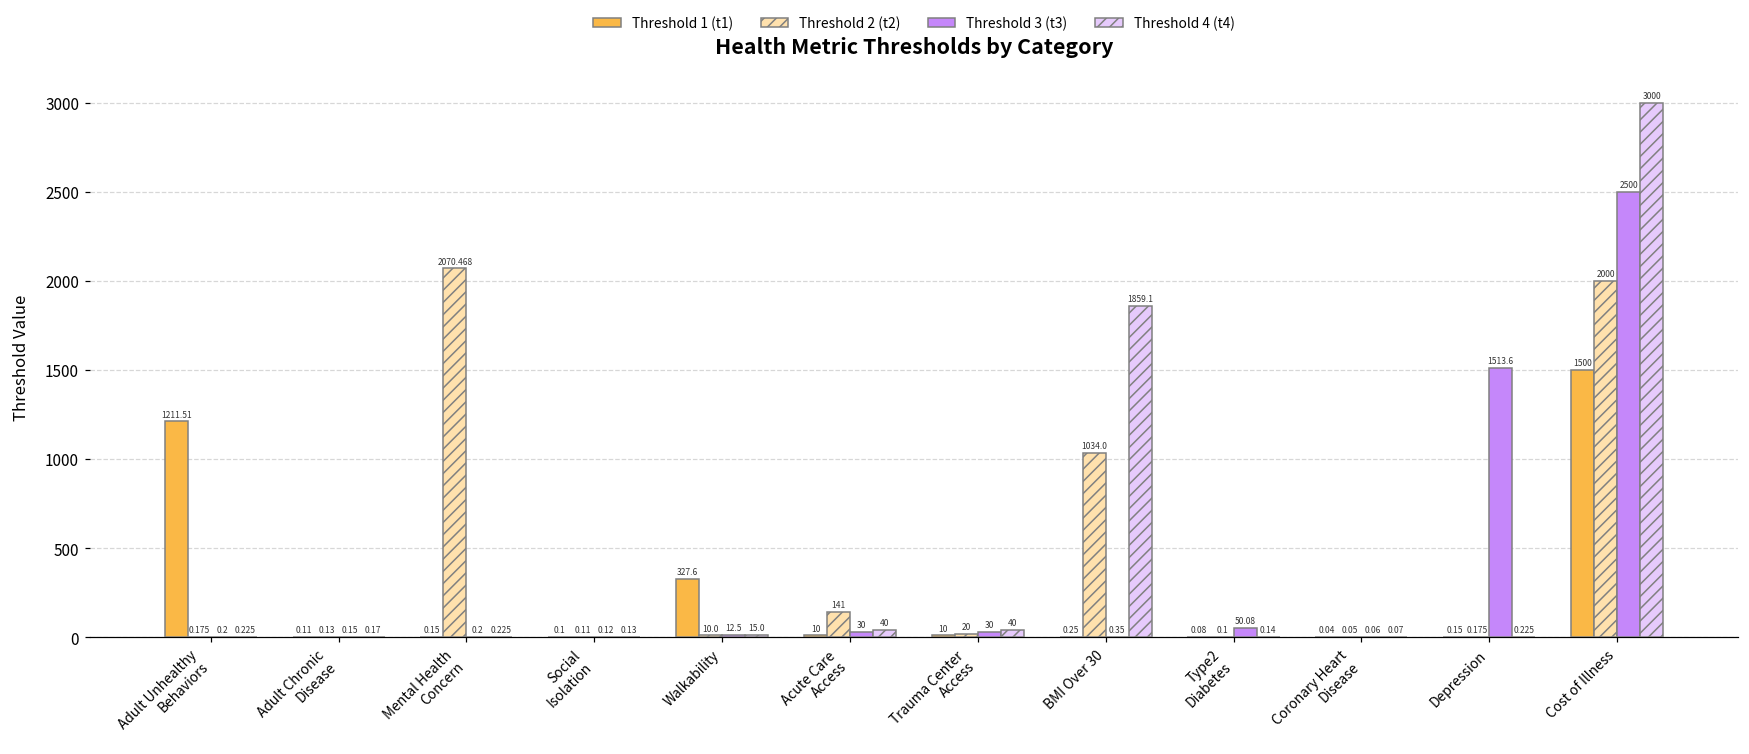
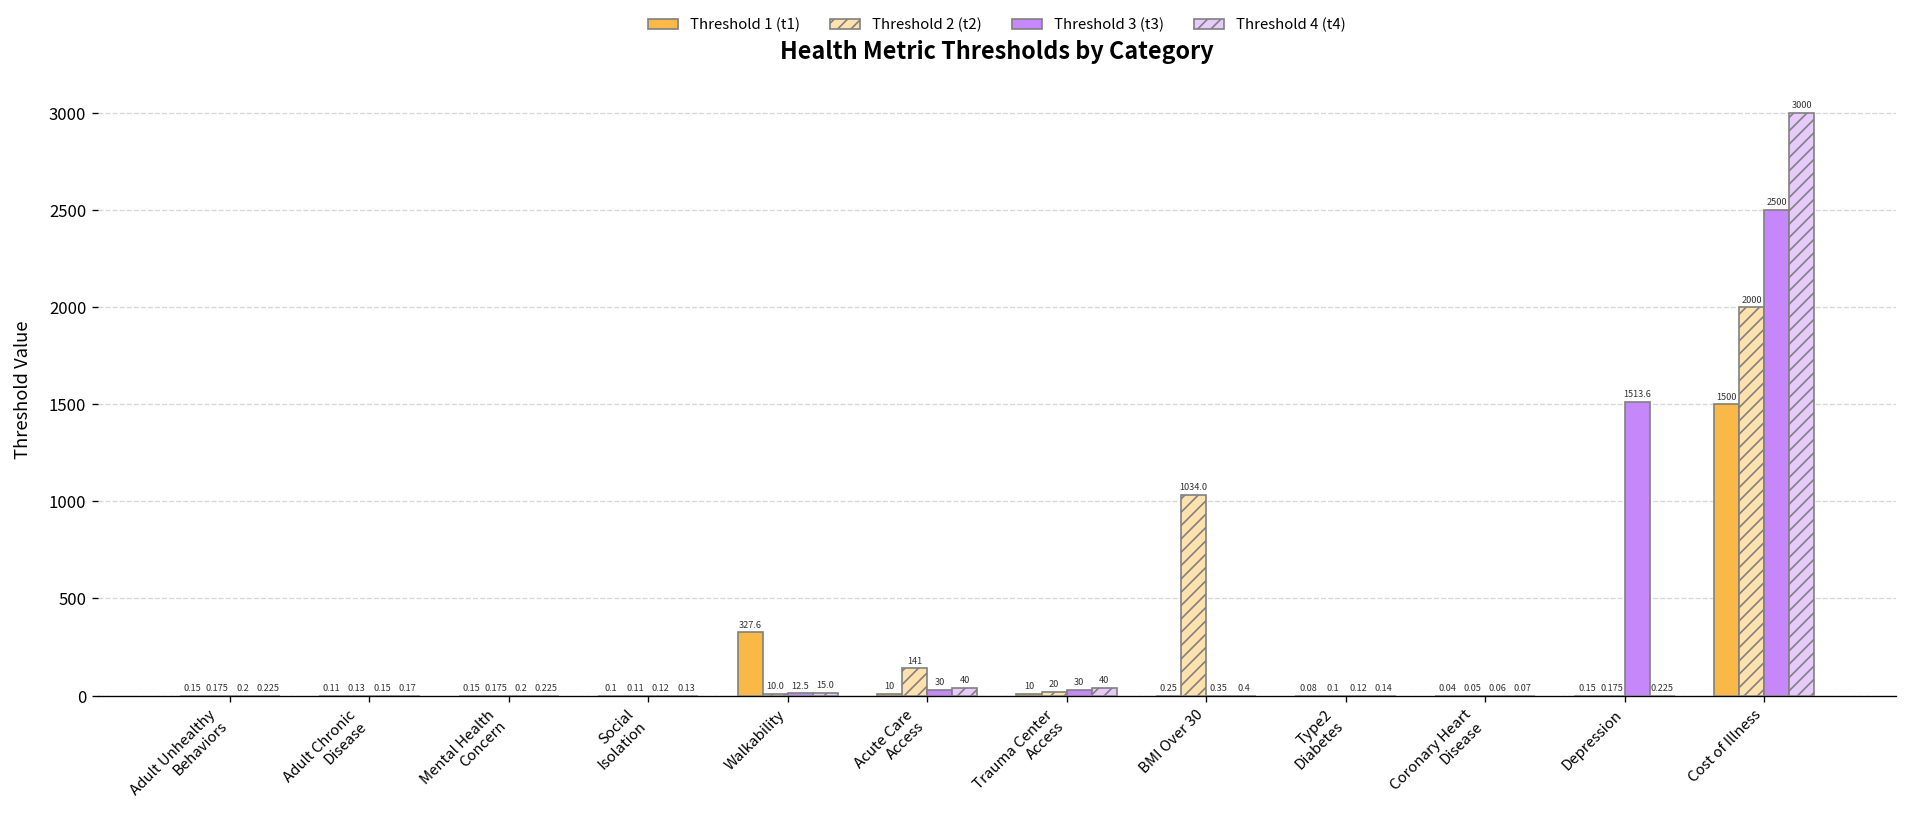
  {
    "Threshold 1 (t1)": {
-     "Adult Unhealthy Behaviors": 1211.51,
+     "Adult Unhealthy Behaviors": 0.15,
      "Adult Chronic Disease": 0.11,
      "Mental Health Concern": 0.15,
      "Social Isolation": 0.1,
      "Walkability": 327.6,
      "Acute Care Access": 10,
      "Trauma Center Access": 10,
      "BMI Over 30": 0.25,
      "Type2 Diabetes": 0.08,
      "Coronary Heart Disease": 0.04,
      "Depression": 0.15,
      "Cost of Illness": 1500
    },
    "Threshold 2 (t2)": {
      "Adult Unhealthy Behaviors": 0.175,
      "Adult Chronic Disease": 0.13,
-     "Mental Health Concern": 2070.468,
+     "Mental Health Concern": 0.175,
      "Social Isolation": 0.11,
      "Walkability": 10.0,
      "Acute Care Access": 141,
      "Trauma Center Access": 20,
      "BMI Over 30": 1034.0,
      "Type2 Diabetes": 0.1,
      "Coronary Heart Disease": 0.05,
      "Depression": 0.175,
      "Cost of Illness": 2000
    },
    "Threshold 3 (t3)": {
      "Adult Unhealthy Behaviors": 0.2,
      "Adult Chronic Disease": 0.15,
      "Mental Health Concern": 0.2,
      "Social Isolation": 0.12,
      "Walkability": 12.5,
      "Acute Care Access": 30,
      "Trauma Center Access": 30,
      "BMI Over 30": 0.35,
-     "Type2 Diabetes": 50.08,
+     "Type2 Diabetes": 0.12,
      "Coronary Heart Disease": 0.06,
      "Depression": 1513.6,
      "Cost of Illness": 2500
    },
    "Threshold 4 (t4)": {
      "Adult Unhealthy Behaviors": 0.225,
      "Adult Chronic Disease": 0.17,
      "Mental Health Concern": 0.225,
      "Social Isolation": 0.13,
      "Walkability": 15.0,
      "Acute Care Access": 40,
      "Trauma Center Access": 40,
-     "BMI Over 30": 1859.1,
+     "BMI Over 30": 0.4,
      "Type2 Diabetes": 0.14,
      "Coronary Heart Disease": 0.07,
      "Depression": 0.225,
      "Cost of Illness": 3000
    }
  }
